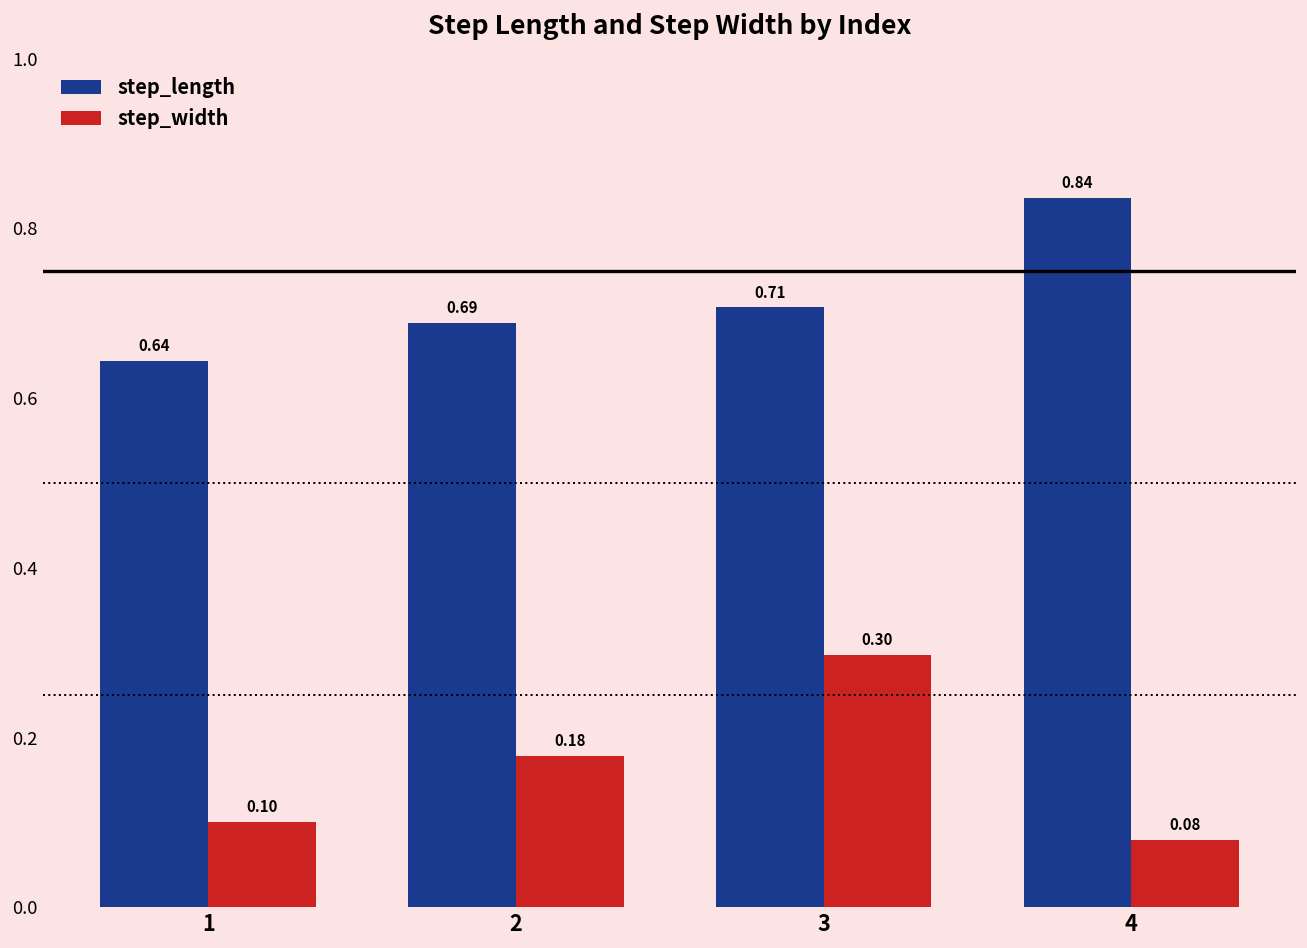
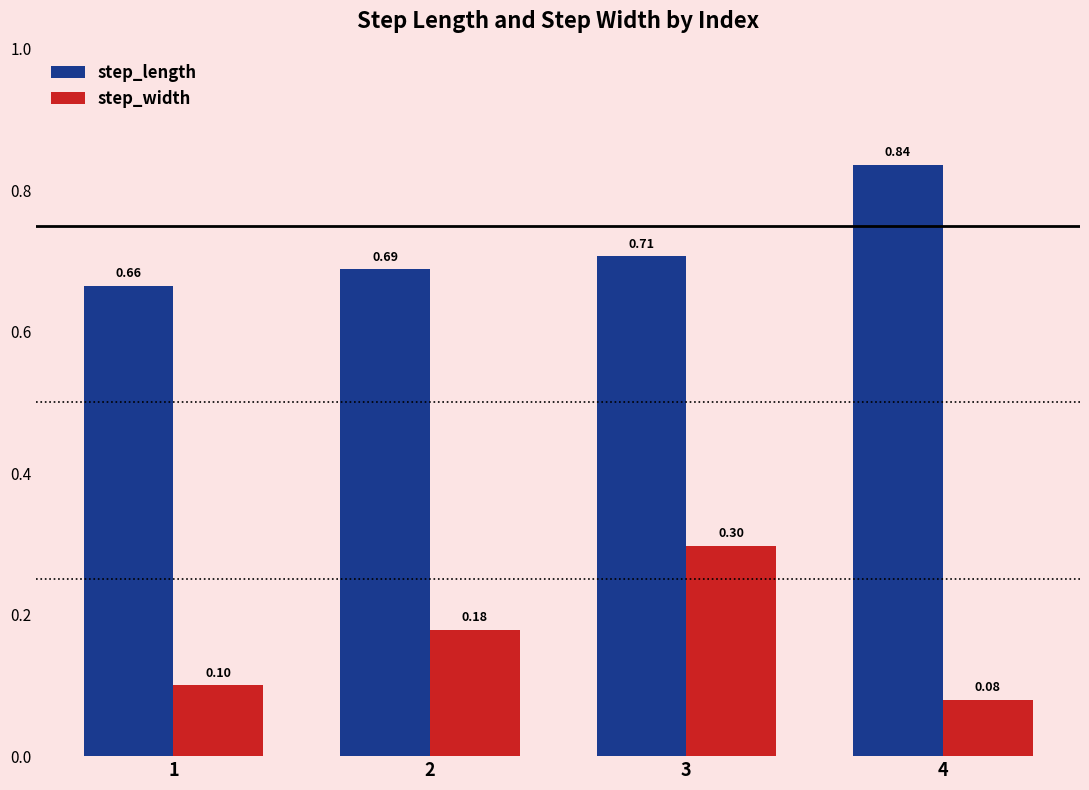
  {
    "step_length": {
-     "1": 0.64,
+     "1": 0.66,
      "2": 0.69,
      "3": 0.71,
      "4": 0.84
    },
    "step_width": {
      "1": 0.10,
      "2": 0.18,
      "3": 0.30,
      "4": 0.08
    }
  }
